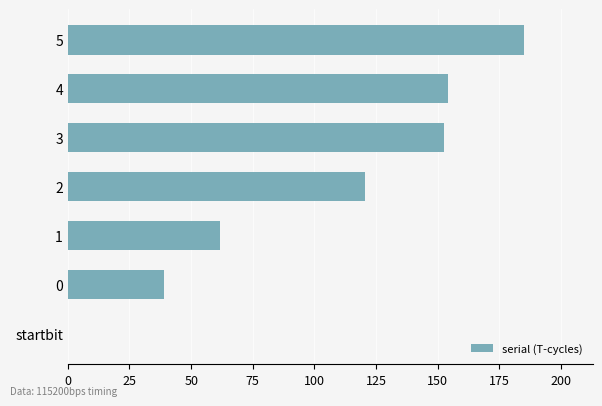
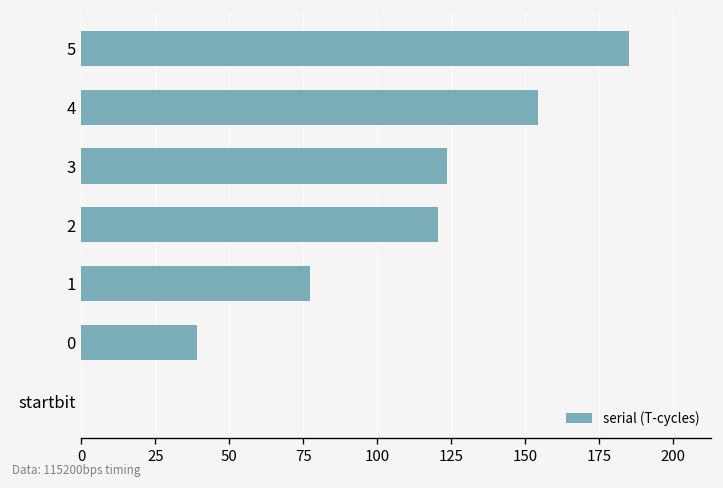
  {
    "5": 185,
    "4": 154,
-   "3": 153,
+   "3": 123,
    "2": 121,
-   "1": 62,
+   "1": 77,
    "0": 39,
    "startbit": 0
  }
